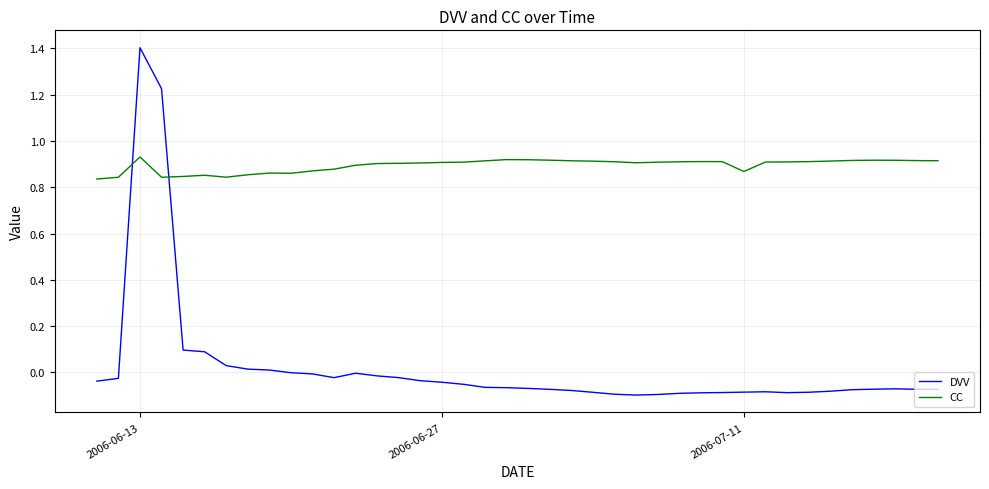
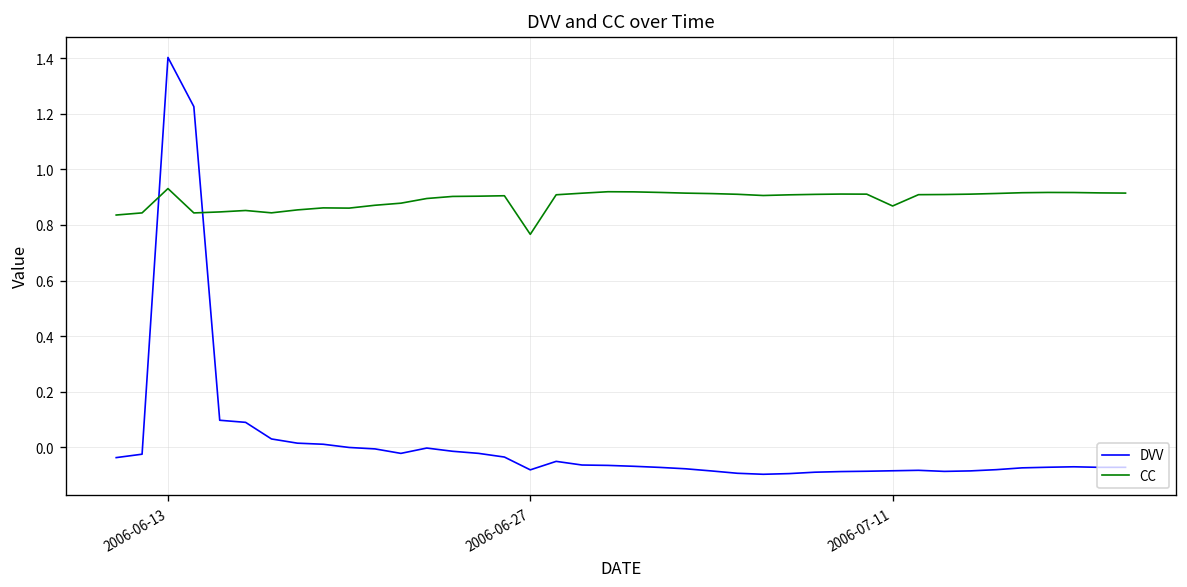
  {
    "DVV": {
      "2006-06-13": 1.40,
-     "2006-06-27": -0.04,
+     "2006-06-27": -0.08,
      "2006-07-11": -0.09
    },
    "CC": {
      "2006-06-13": 0.93,
-     "2006-06-27": 0.91,
+     "2006-06-27": 0.77,
      "2006-07-11": 0.87
    }
  }
